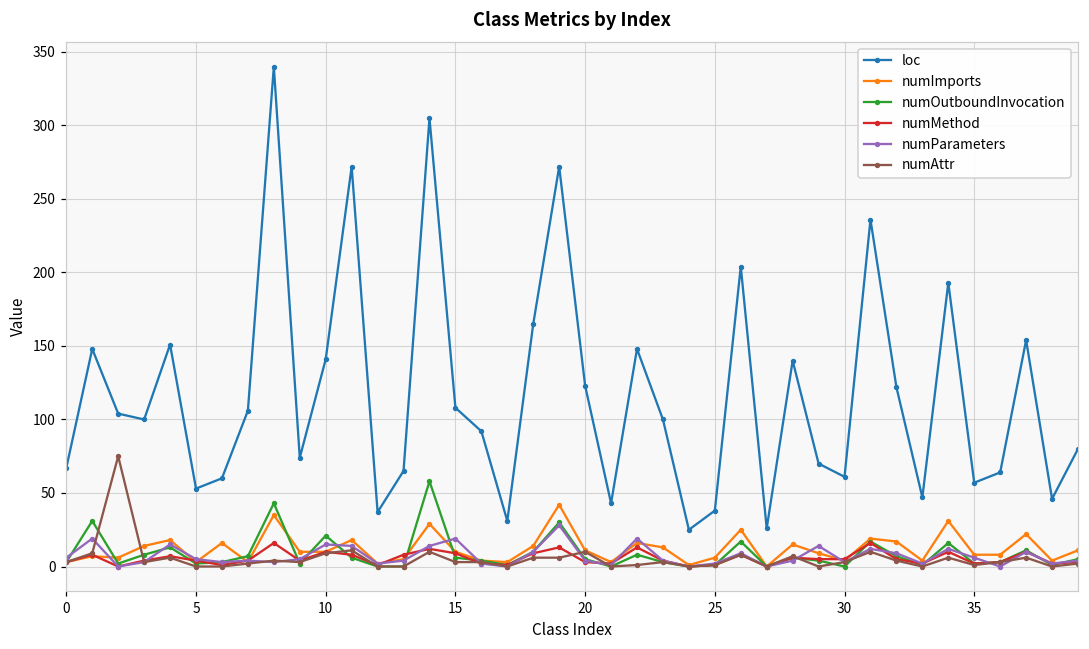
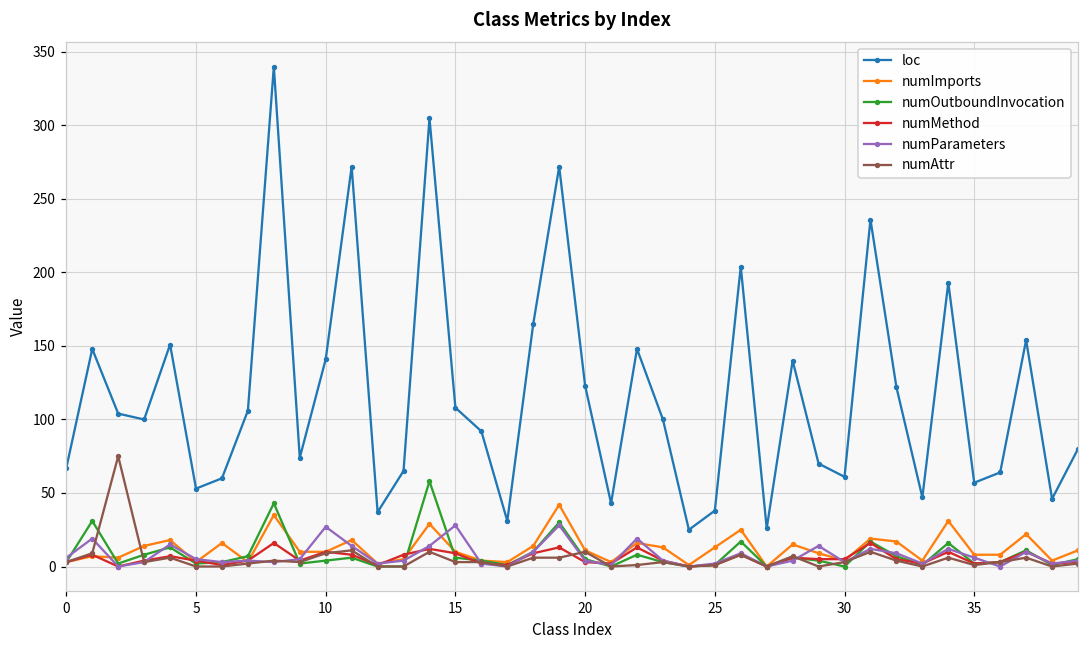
  {
    "loc": {
      "0": 67,
      "5": 53,
      "10": 141,
      "15": 108,
      "20": 123,
      "25": 38,
      "30": 61,
      "35": 57
    },
    "numImports": {
-     "25": 6,
+     "25": 13,
      "35": 8
    },
    "numOutboundInvocation": {
-     "10": 21,
+     "10": 4,
      "15": 6,
      "30": 0
    },
    "numParameters": {
      "0": 6,
-     "10": 15,
-     "15": 19,
+     "10": 27,
+     "15": 28,
      "35": 6
    },
    "numAttr": {
      "5": 0,
      "15": 3
    }
  }
